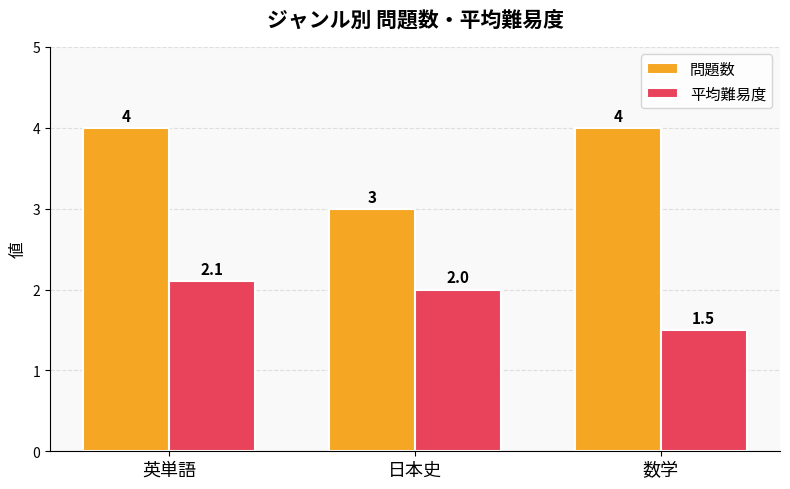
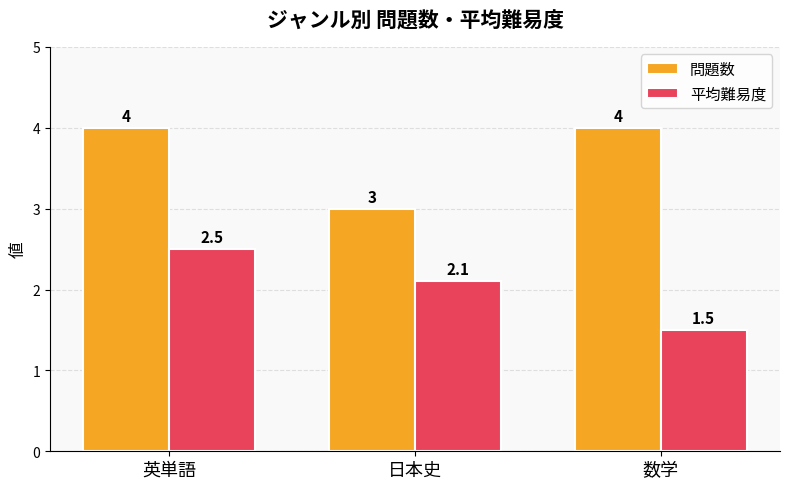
  {
    "問題数": {
      "英単語": 4,
      "日本史": 3,
      "数学": 4
    },
    "平均難易度": {
-     "英単語": 2.1,
-     "日本史": 2.0,
+     "英単語": 2.5,
+     "日本史": 2.1,
      "数学": 1.5
    }
  }
